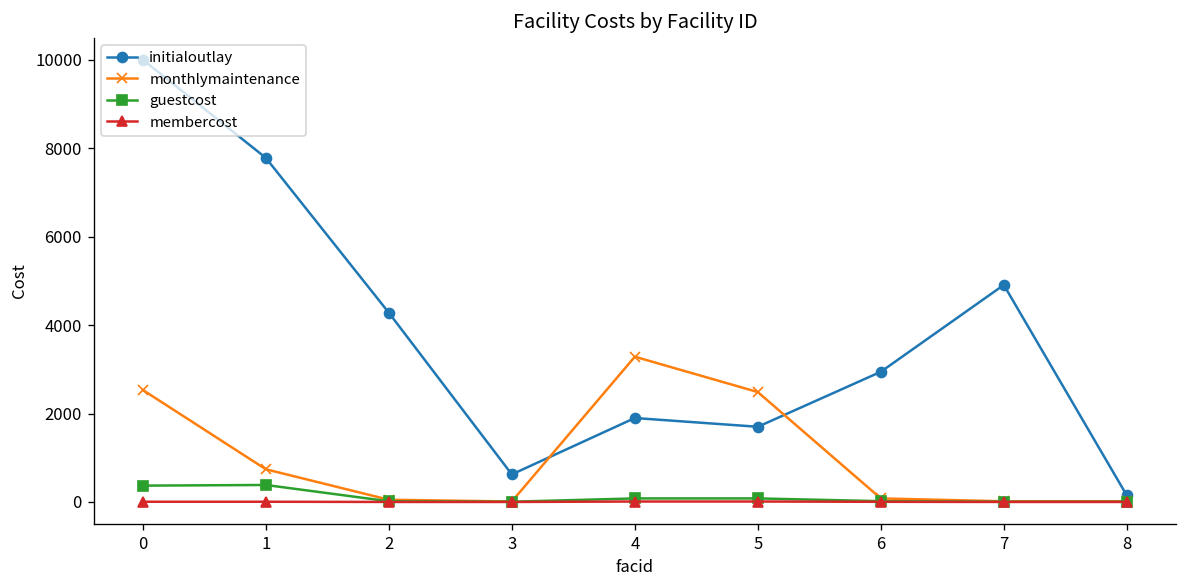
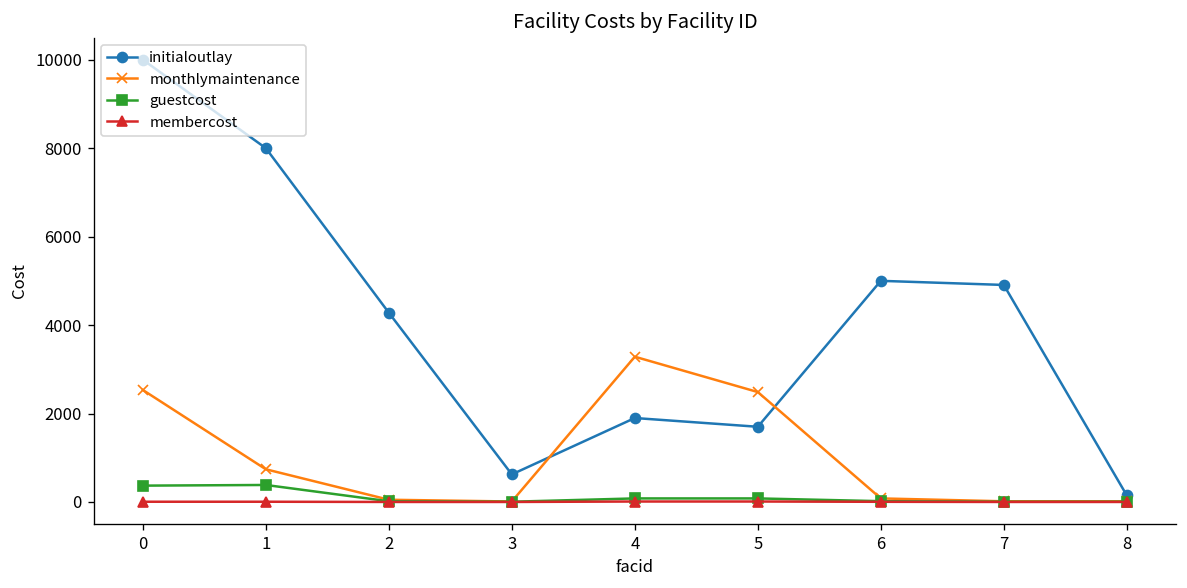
  {
    "initialoutlay": {
-     "1": 7800,
+     "1": 8000,
      "2": 4300,
      "3": 600,
      "4": 1900,
      "5": 1700,
-     "6": 2900,
+     "6": 5000,
      "7": 4900,
      "8": 100
    },
    "monthlymaintenance": {
      "0": 2500,
      "1": 700,
      "4": 3300,
      "5": 2500
    },
    "guestcost": {
      "0": 400,
      "1": 400,
      "4": 100,
      "5": 100
    },
    "membercost": {
      "0": 0,
      "1": 0,
      "4": 0,
      "5": 0
    }
  }
